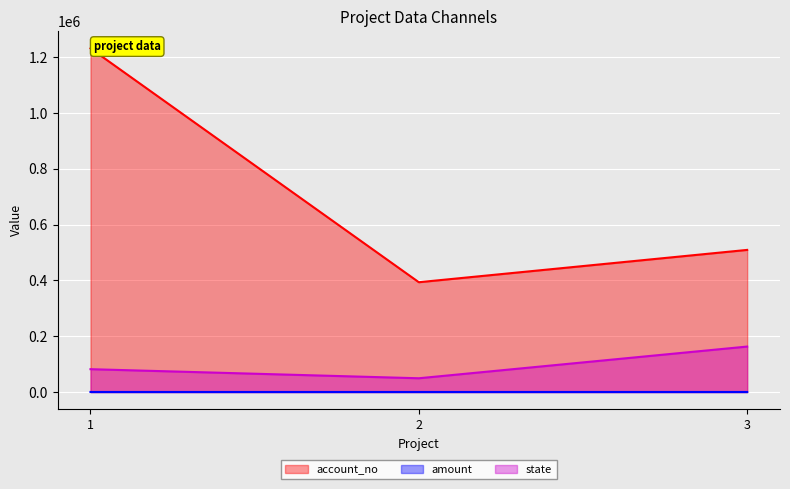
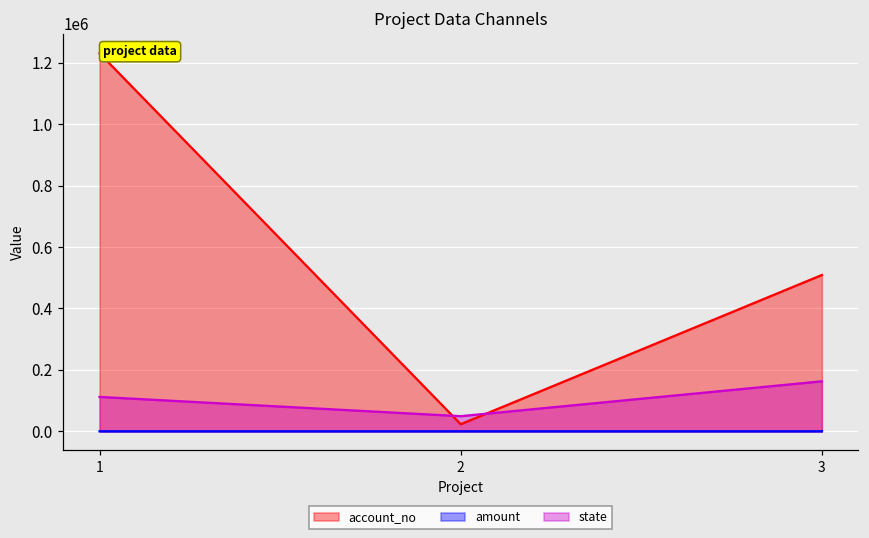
  {
    "account_no": {
-     "2": 390000,
+     "2": 20000,
      "3": 510000
    },
    "amount": {
      "1": 0,
      "2": 0,
      "3": 0
    },
    "state": {
-     "1": 80000,
+     "1": 110000,
      "2": 50000,
      "3": 160000
    }
  }
